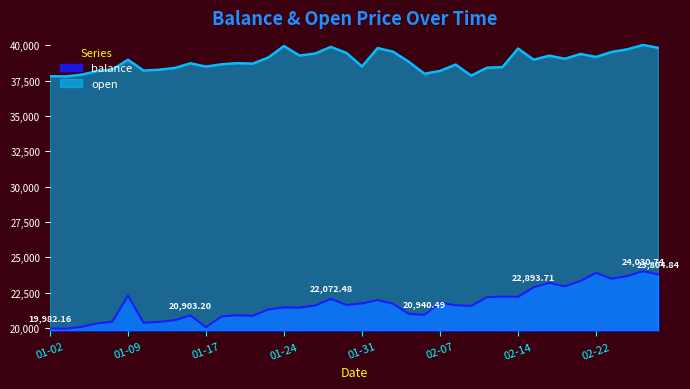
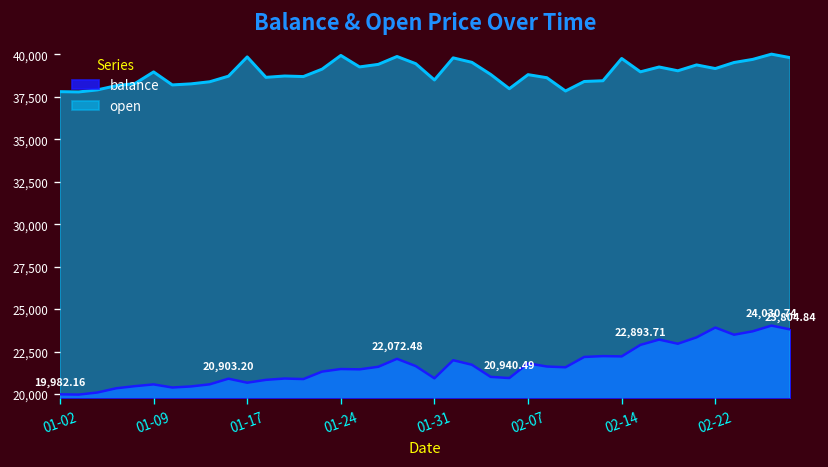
  {
    "balance": {
-     "01-09": "22,300",
-     "01-17": "20,100",
+     "01-09": "20,600",
+     "01-17": "20,700",
      "01-24": "21,500",
-     "01-31": "21,800",
+     "01-31": "20,900",
      "02-14": "22,200",
      "02-22": "23,900"
    },
    "open": {
      "01-02": "37,800",
      "01-09": "39,000",
-     "01-17": "38,500",
+     "01-17": "39,900",
      "01-24": "39,900",
      "01-31": "38,500",
-     "02-07": "38,200",
+     "02-07": "38,800",
      "02-14": "39,800",
      "02-22": "39,200"
    }
  }
